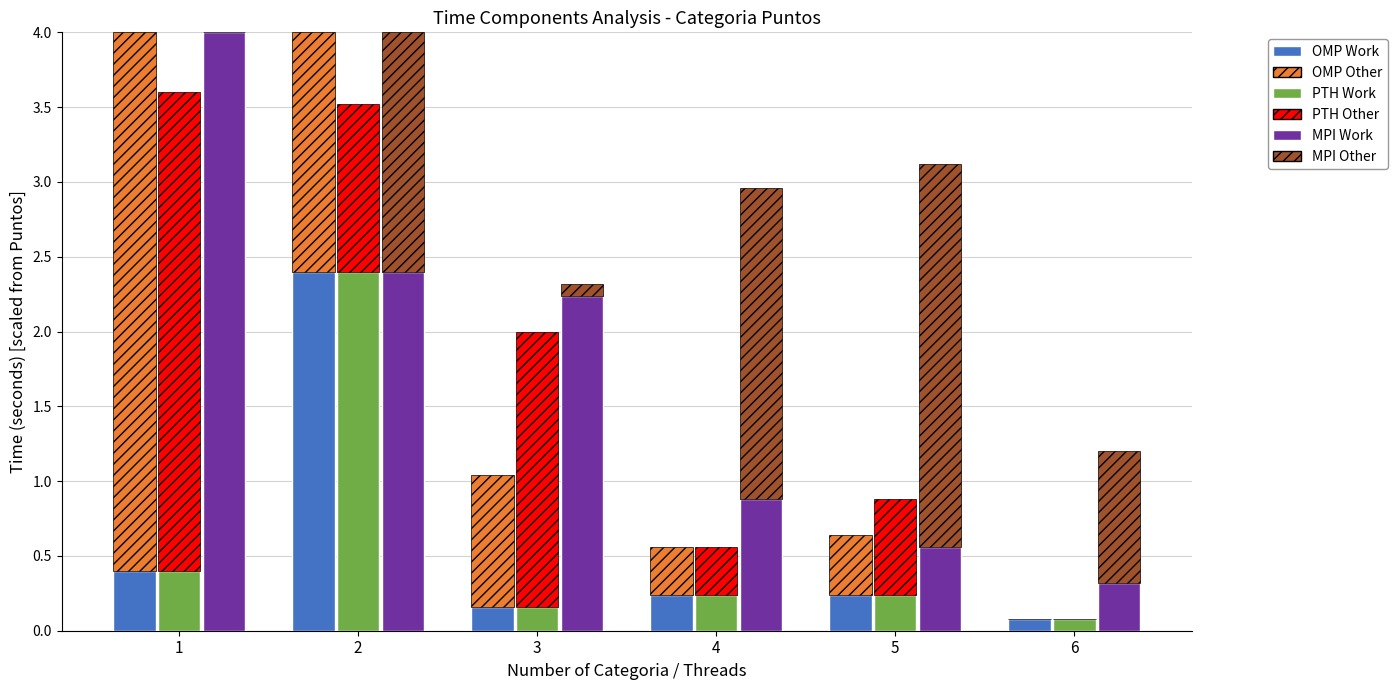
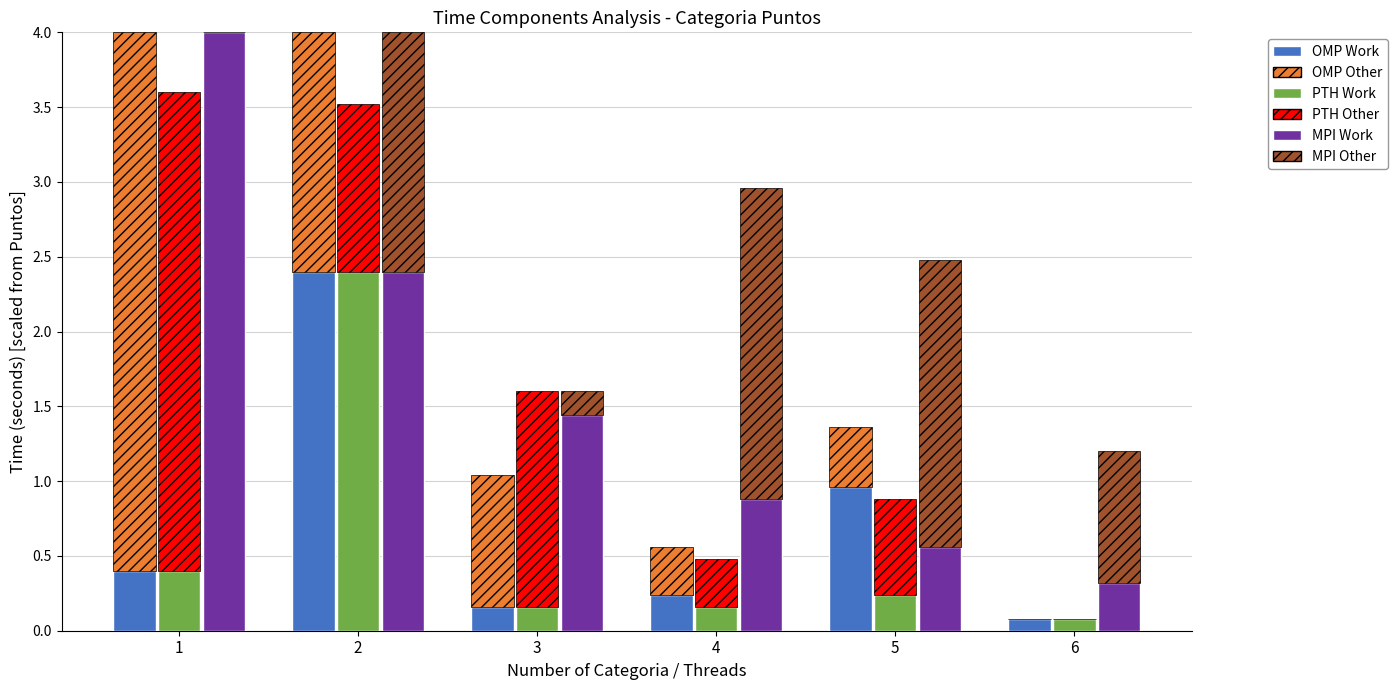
  {
    "OMP Work": {
      "1": 0.40,
      "2": 2.40,
      "3": 0.16,
      "4": 0.24,
-     "5": 0.24,
+     "5": 0.96,
      "6": 0.08
    },
    "OMP Other": {
      "1": 3.60,
      "2": 1.60,
      "3": 0.88,
      "4": 0.32,
      "5": 0.40,
      "6": 0.00
    },
    "PTH Work": {
      "1": 0.40,
      "2": 2.40,
      "3": 0.16,
-     "4": 0.24,
+     "4": 0.16,
      "5": 0.24,
      "6": 0.08
    },
    "PTH Other": {
      "1": 3.20,
      "2": 1.12,
-     "3": 1.84,
+     "3": 1.44,
      "4": 0.32,
      "5": 0.64,
      "6": 0.00
    },
    "MPI Work": {
      "1": 4.00,
      "2": 2.40,
-     "3": 2.24,
+     "3": 1.44,
      "4": 0.88,
      "5": 0.56,
      "6": 0.32
    },
    "MPI Other": {
      "1": 0.00,
      "2": 1.60,
-     "3": 0.08,
+     "3": 0.16,
      "4": 2.08,
-     "5": 2.56,
+     "5": 1.92,
      "6": 0.88
    }
  }
